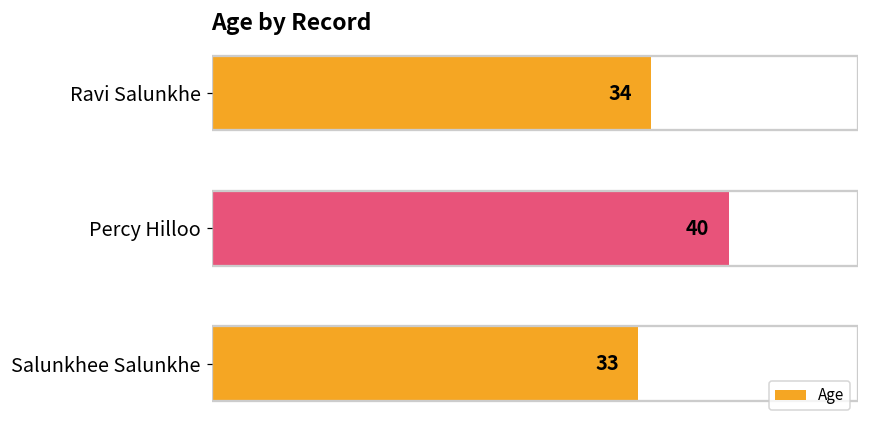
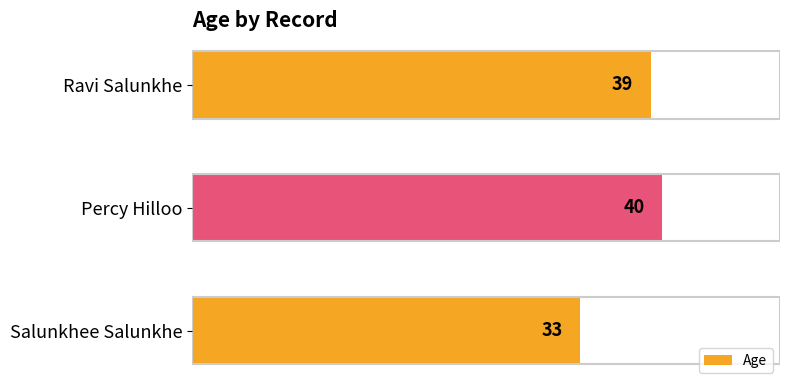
  {
-   "Ravi Salunkhe": 34,
+   "Ravi Salunkhe": 39,
    "Percy Hilloo": 40,
    "Salunkhee Salunkhe": 33
  }
